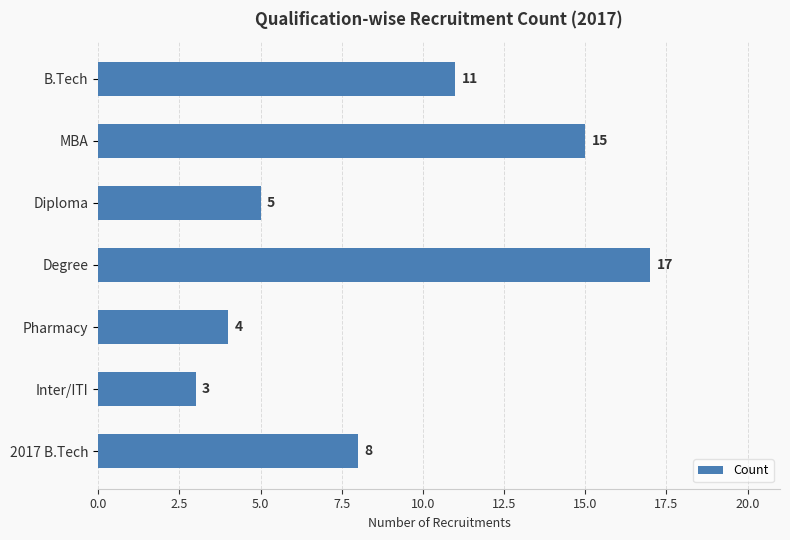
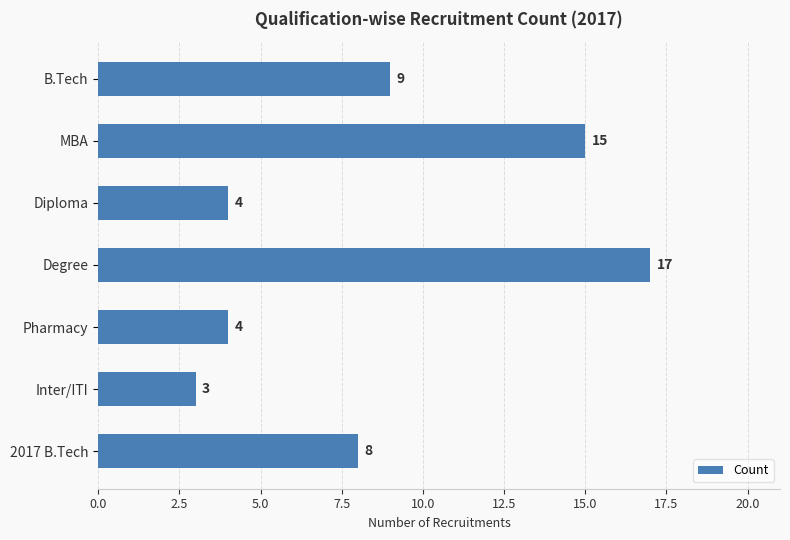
  {
-   "B.Tech": 11,
+   "B.Tech": 9,
    "MBA": 15,
-   "Diploma": 5,
+   "Diploma": 4,
    "Degree": 17,
    "Pharmacy": 4,
    "Inter/ITI": 3,
    "2017 B.Tech": 8
  }
